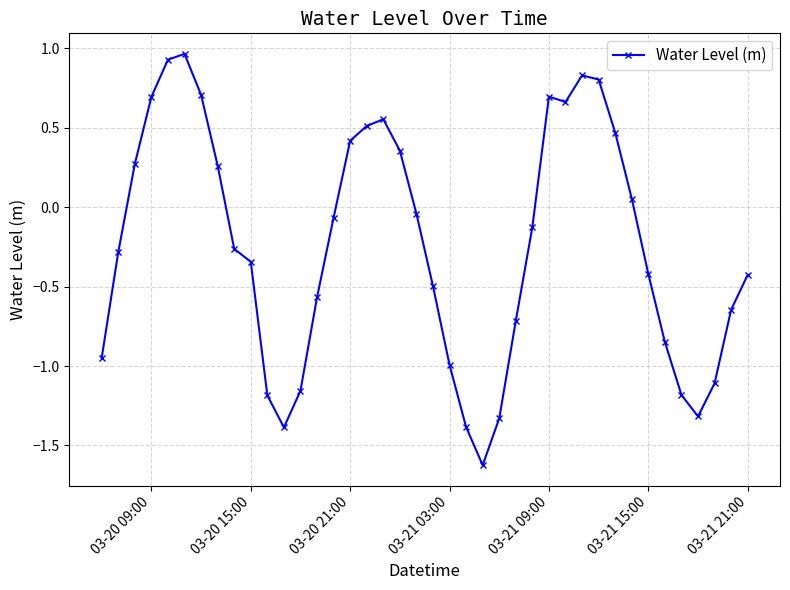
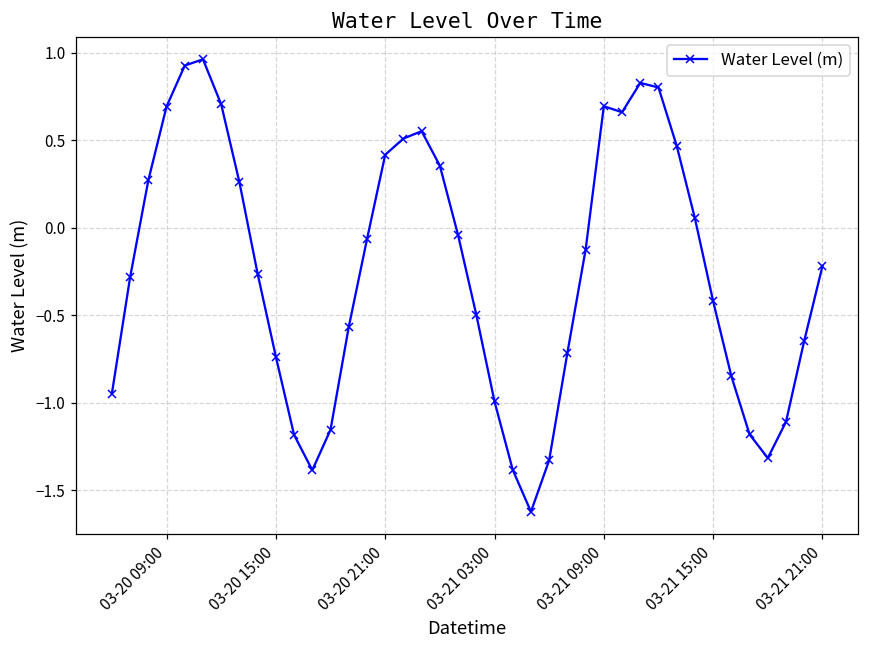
  {
    "03-20 09:00": 0.69,
-   "03-20 15:00": -0.34,
+   "03-20 15:00": -0.74,
    "03-20 21:00": 0.42,
    "03-21 03:00": -0.99,
    "03-21 09:00": 0.69,
    "03-21 15:00": -0.42,
-   "03-21 21:00": -0.43
+   "03-21 21:00": -0.22
  }
